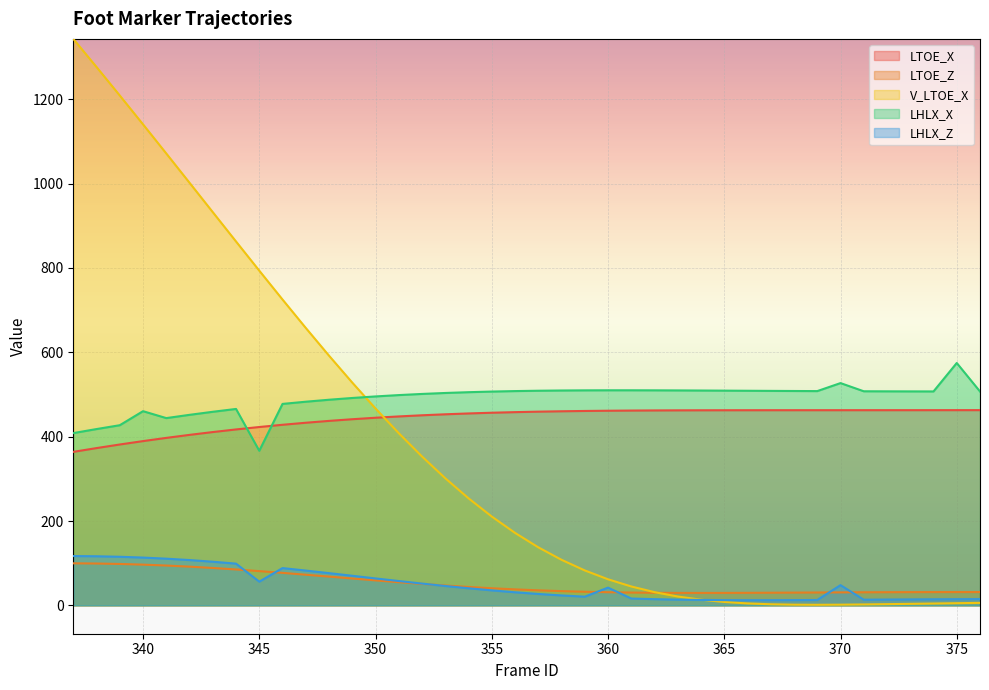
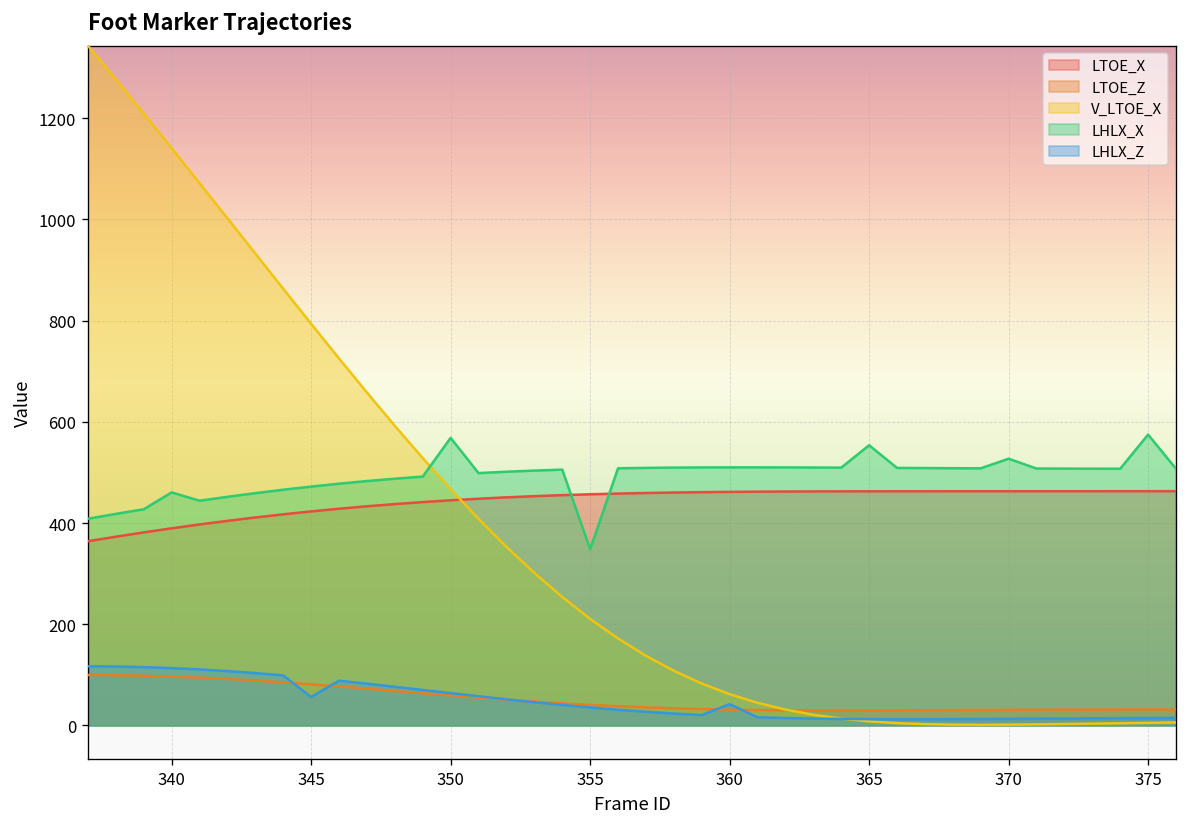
  {
    "LHLX_X": {
      "340": 460,
-     "345": 370,
-     "350": 500,
-     "355": 510,
+     "345": 470,
+     "350": 570,
+     "355": 350,
      "360": 510,
-     "365": 510,
+     "365": 550,
      "370": 530,
      "375": 570
    },
    "LHLX_Z": {
      "340": 110,
      "345": 60,
      "360": 40,
-     "370": 50,
+     "370": 10,
      "375": 10
    }
  }
